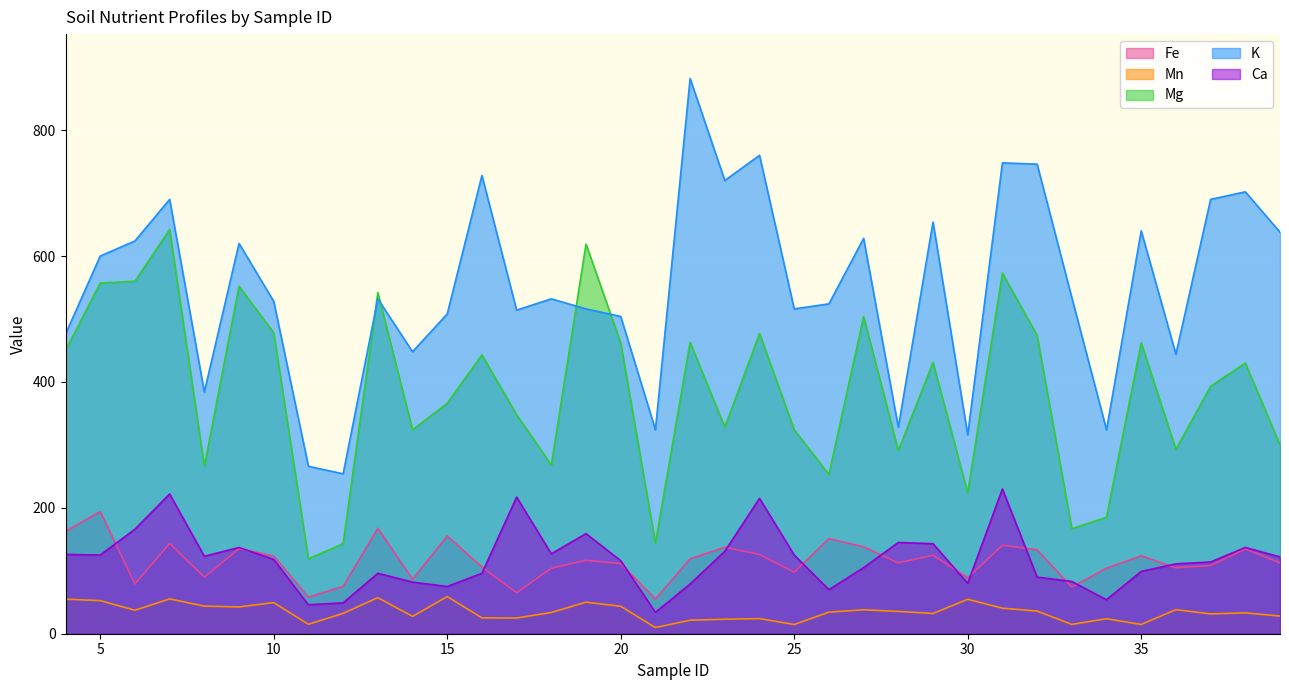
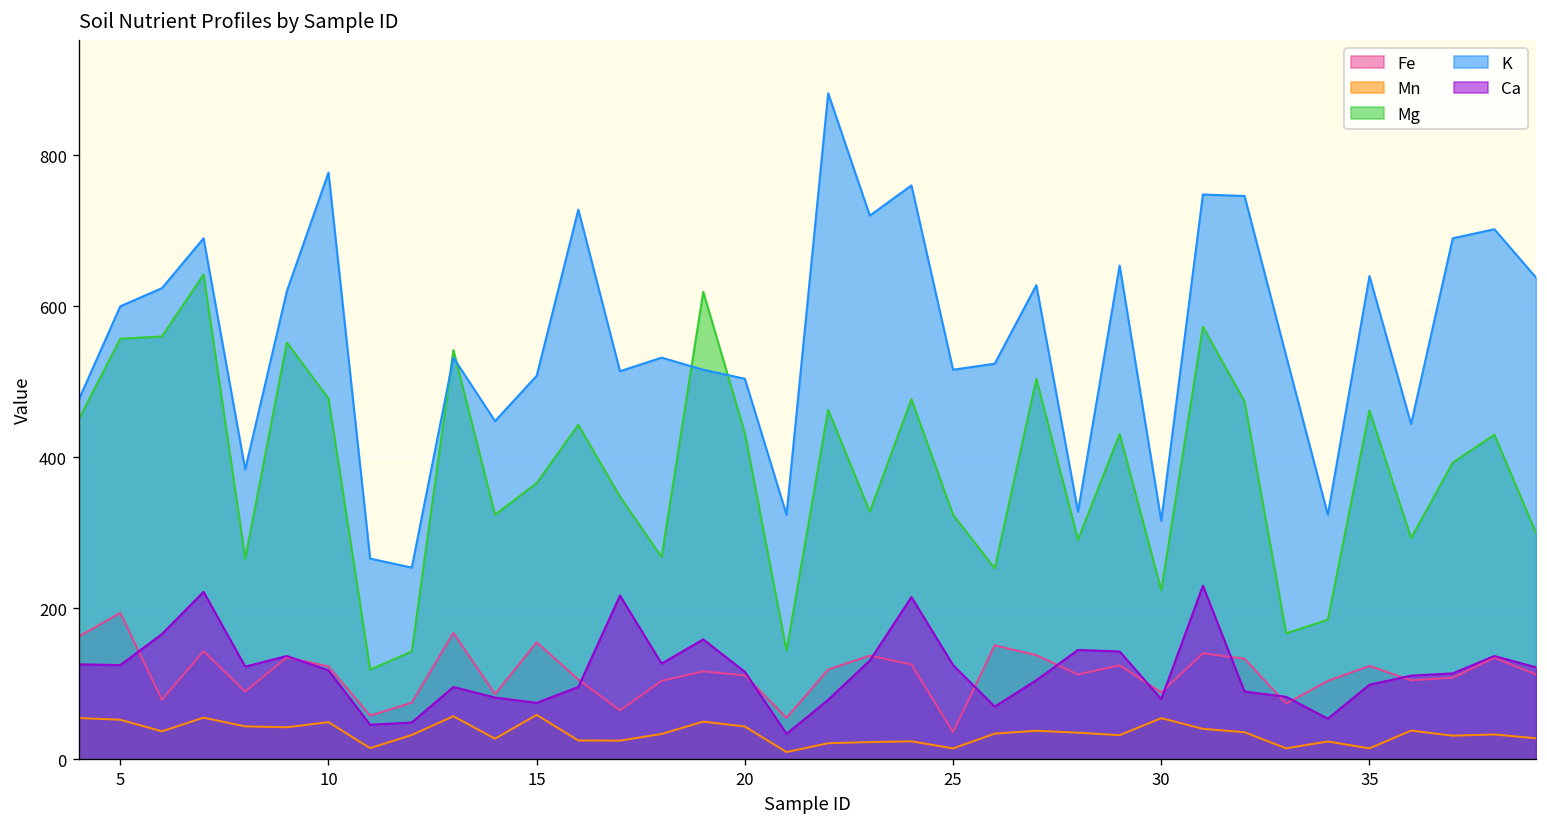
  {
    "Fe": {
      "5": 190,
      "10": 120,
      "15": 160,
      "20": 110,
-     "25": 100,
+     "25": 40,
      "30": 90,
      "35": 120
    },
    "Mn": {
      "5": 50,
      "10": 50,
      "15": 60,
      "20": 40,
      "25": 10,
      "30": 50,
      "35": 10
    },
    "Mg": {
      "5": 560,
      "10": 480,
      "15": 370,
-     "20": 460,
+     "20": 430,
      "25": 320,
      "30": 220,
      "35": 460
    },
    "K": {
      "5": 600,
-     "10": 530,
+     "10": 780,
      "15": 510,
      "20": 500,
      "25": 520,
      "30": 320,
      "35": 640
    },
    "Ca": {
      "5": 130,
      "10": 120,
      "15": 80,
      "20": 120,
      "25": 130,
      "30": 80,
      "35": 100
    }
  }
